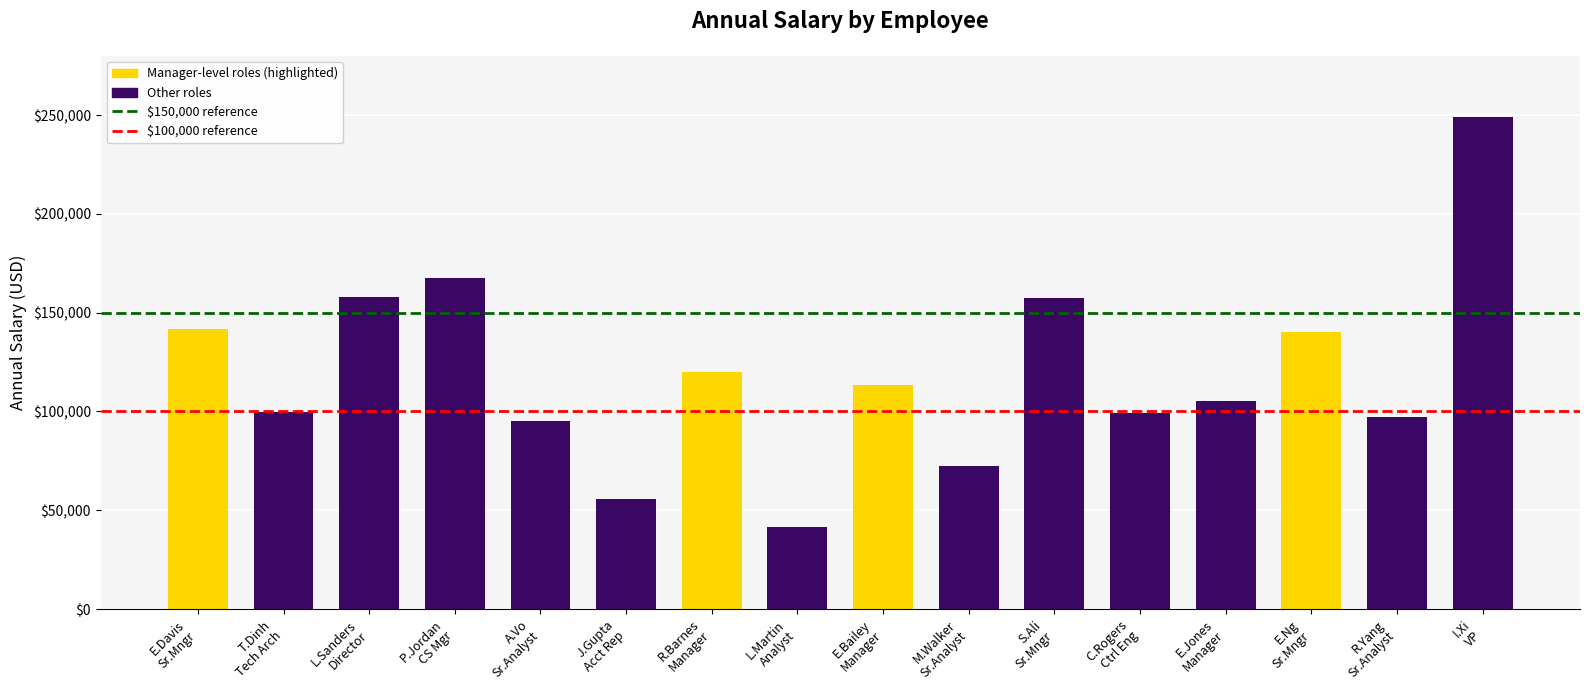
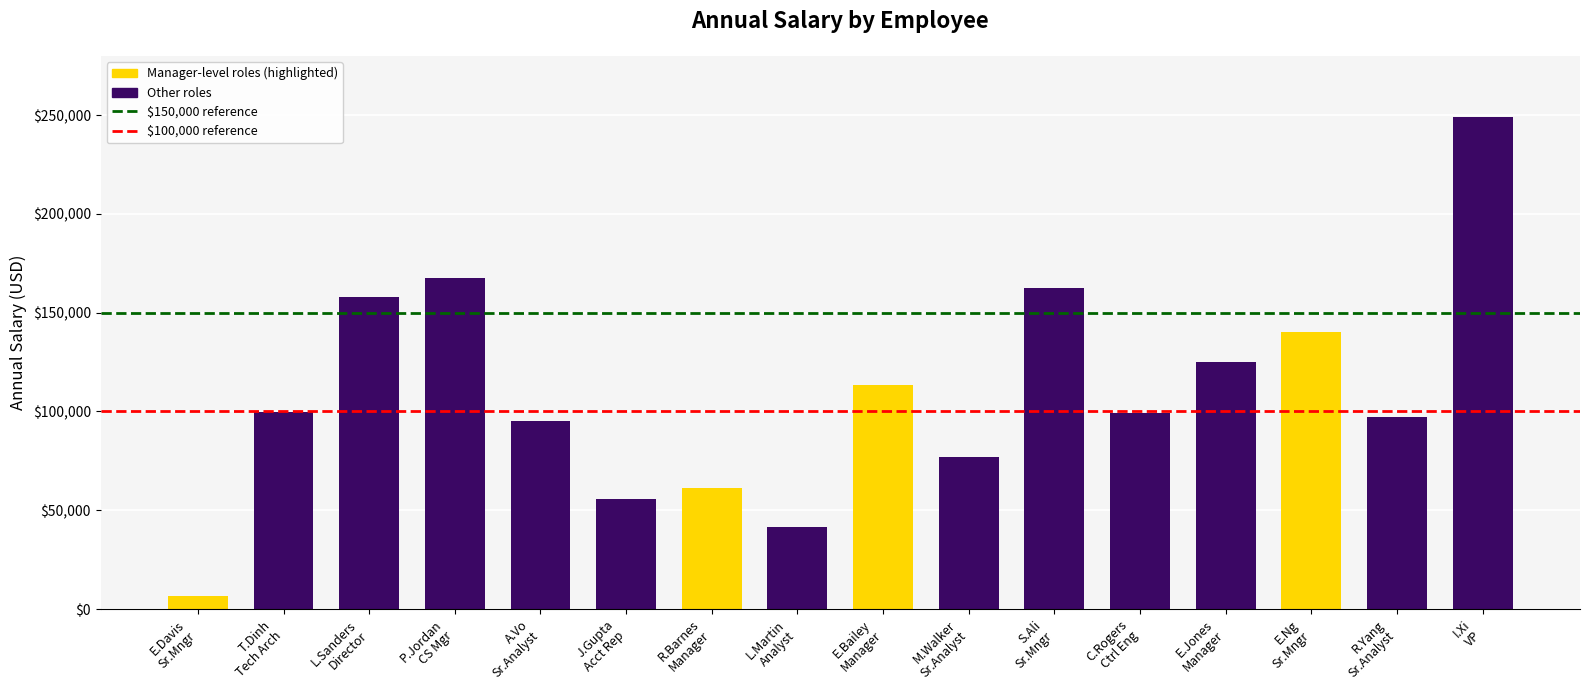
  {
-   "E.Davis Sr.Mngr": "$142,000",
+   "E.Davis Sr.Mngr": "$7,000",
    "T.Dinh Tech Arch": "$100,000",
    "L.Sanders Director": "$158,000",
    "P.Jordan CS Mgr": "$167,000",
    "A.Vo Sr.Analyst": "$95,000",
    "J.Gupta Acct Rep": "$56,000",
-   "R.Barnes Manager": "$120,000",
+   "R.Barnes Manager": "$61,000",
    "L.Martin Analyst": "$41,000",
    "E.Bailey Manager": "$114,000",
-   "M.Walker Sr.Analyst": "$73,000",
-   "S.Ali Sr.Mngr": "$157,000",
+   "M.Walker Sr.Analyst": "$77,000",
+   "S.Ali Sr.Mngr": "$162,000",
    "C.Rogers Ctrl Eng": "$99,000",
-   "E.Jones Manager": "$105,000",
+   "E.Jones Manager": "$125,000",
    "E.Ng Sr.Mngr": "$140,000",
    "R.Yang Sr.Analyst": "$97,000",
    "I.Xi VP": "$249,000"
  }
